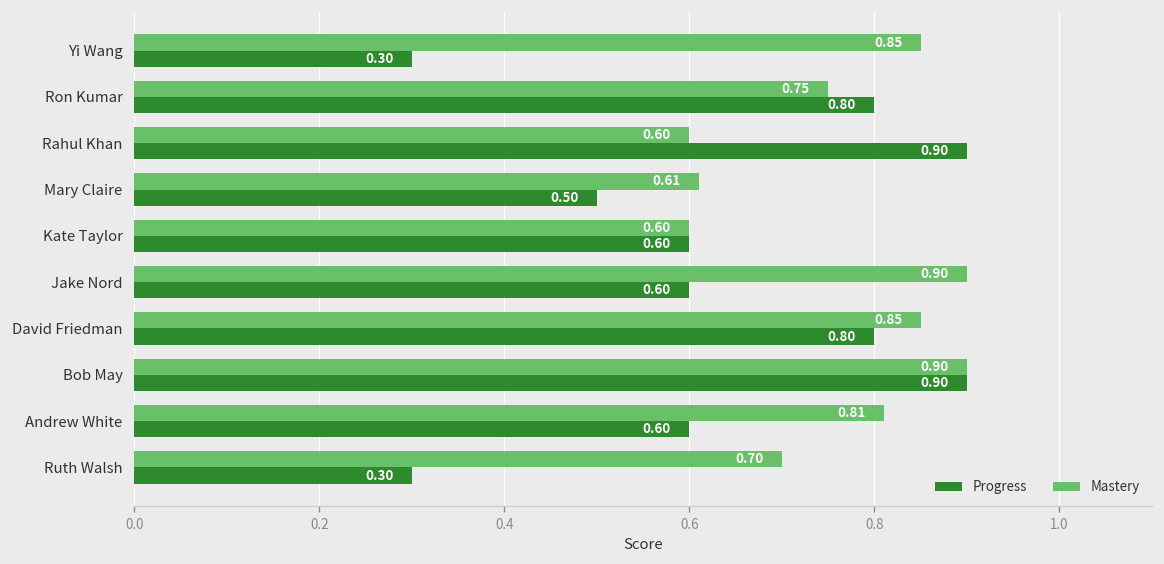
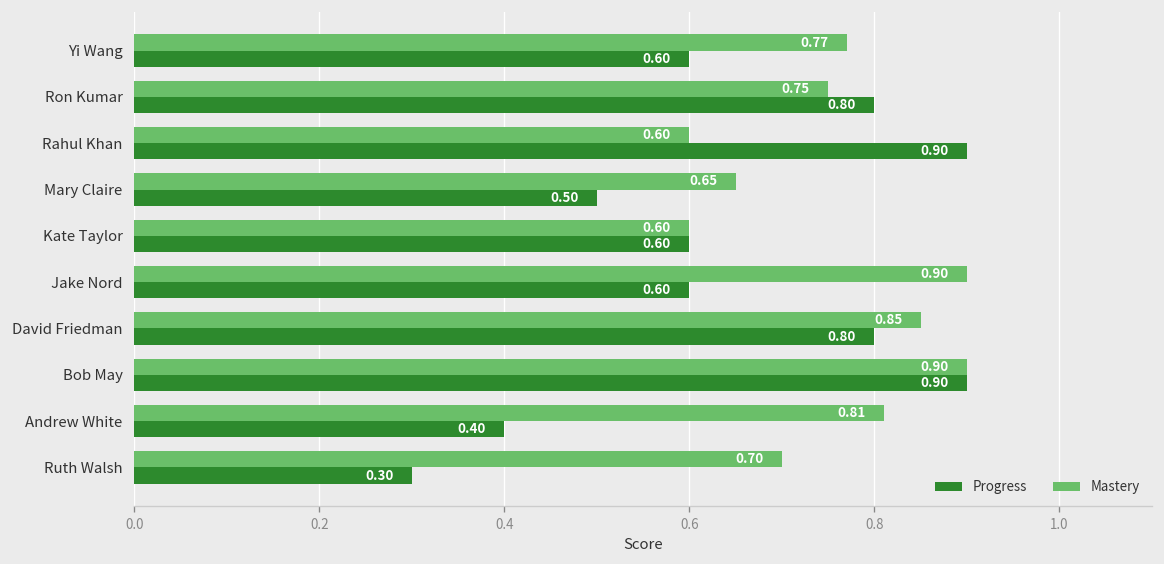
  {
    "Progress": {
-     "Yi Wang": 0.30,
+     "Yi Wang": 0.60,
      "Ron Kumar": 0.80,
      "Rahul Khan": 0.90,
      "Mary Claire": 0.50,
      "Kate Taylor": 0.60,
      "Jake Nord": 0.60,
      "David Friedman": 0.80,
      "Bob May": 0.90,
-     "Andrew White": 0.60,
+     "Andrew White": 0.40,
      "Ruth Walsh": 0.30
    },
    "Mastery": {
-     "Yi Wang": 0.85,
+     "Yi Wang": 0.77,
      "Ron Kumar": 0.75,
      "Rahul Khan": 0.60,
-     "Mary Claire": 0.61,
+     "Mary Claire": 0.65,
      "Kate Taylor": 0.60,
      "Jake Nord": 0.90,
      "David Friedman": 0.85,
      "Bob May": 0.90,
      "Andrew White": 0.81,
      "Ruth Walsh": 0.70
    }
  }
